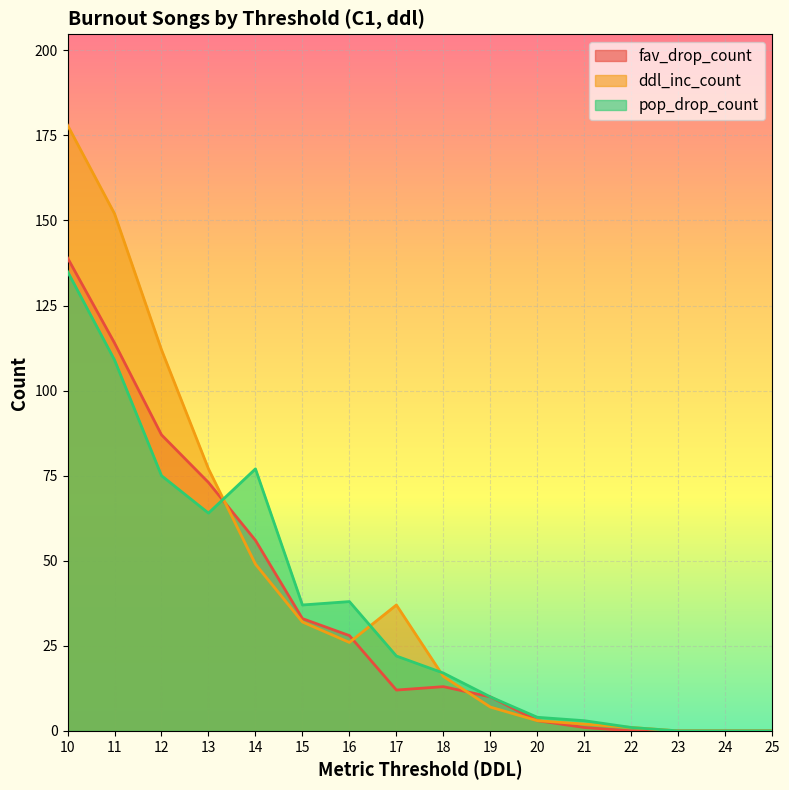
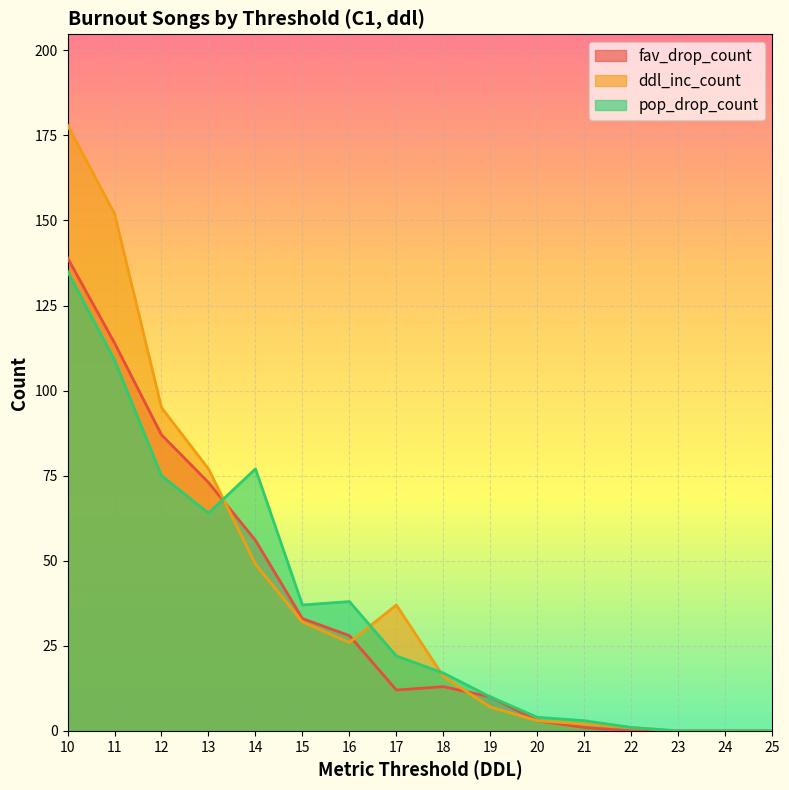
  {
    "fav_drop_count": {
      "10": 139,
      "11": 114,
      "12": 87,
      "13": 73,
      "14": 56,
      "15": 33,
      "16": 28,
      "17": 12,
      "18": 13,
      "21": 1,
      "22": 0
    },
    "ddl_inc_count": {
      "10": 178,
      "11": 152,
-     "12": 112,
+     "12": 95,
      "13": 77,
      "14": 49,
      "15": 32,
      "16": 26,
      "17": 37,
      "18": 16,
      "19": 7,
      "21": 2
    },
    "pop_drop_count": {
      "10": 135,
      "11": 109,
      "12": 75,
      "13": 64,
      "14": 77,
      "15": 37,
      "16": 38,
      "17": 22,
      "18": 17,
      "20": 4,
      "21": 3
    }
  }
